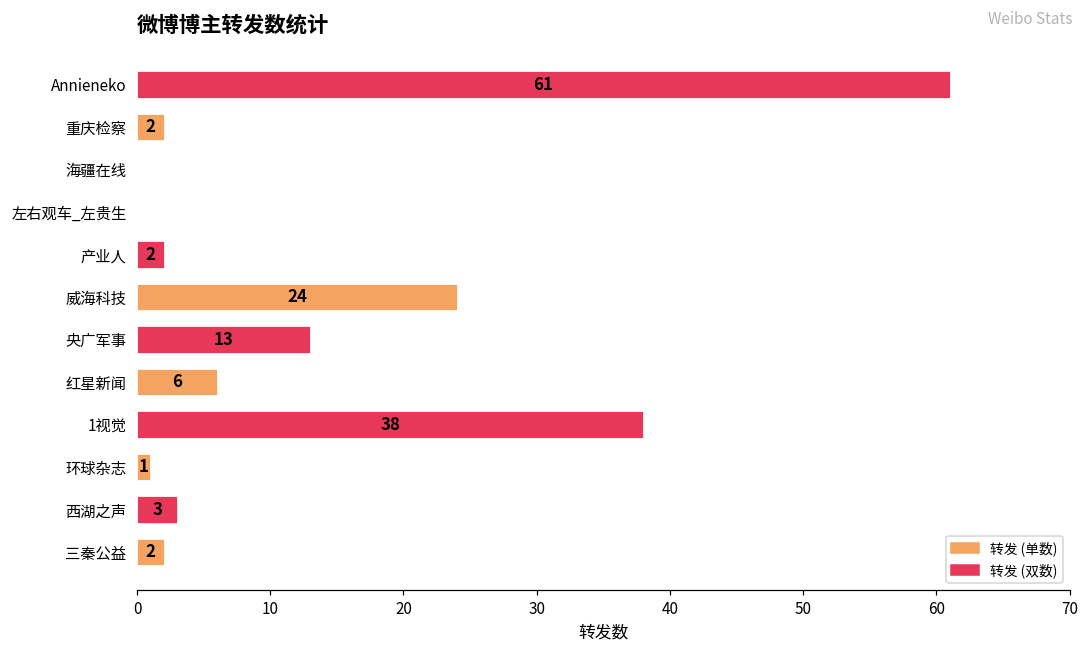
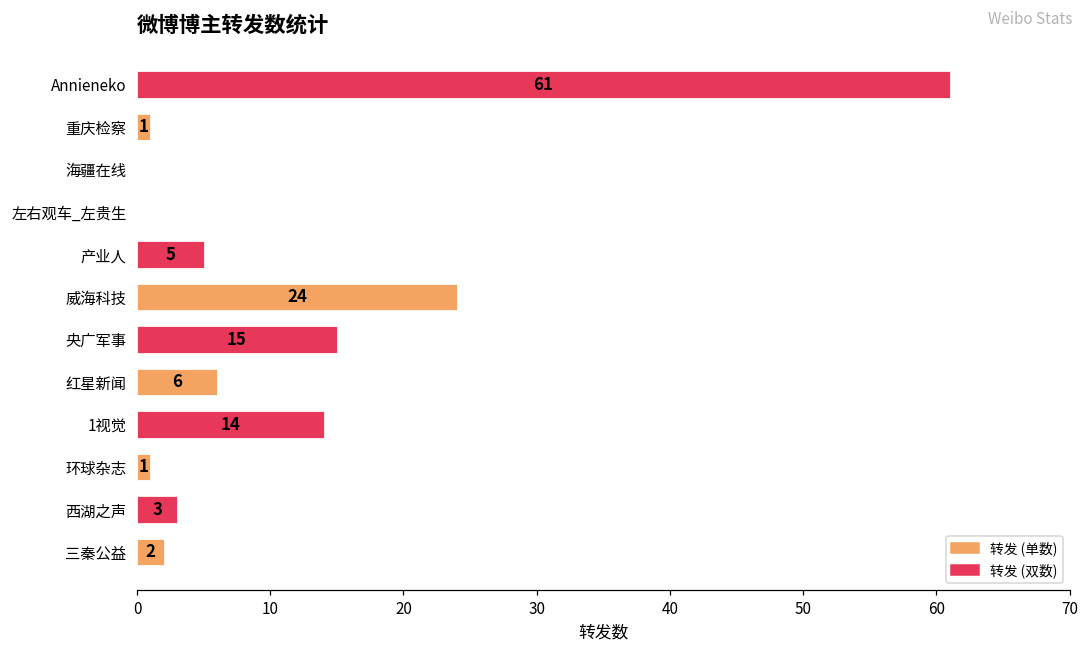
  {
    "Annieneko": 61,
-   "重庆检察": 2,
-   "产业人": 2,
+   "重庆检察": 1,
+   "产业人": 5,
    "威海科技": 24,
-   "央广军事": 13,
+   "央广军事": 15,
    "红星新闻": 6,
-   "1视觉": 38,
+   "1视觉": 14,
    "环球杂志": 1,
    "西湖之声": 3,
    "三秦公益": 2
  }
